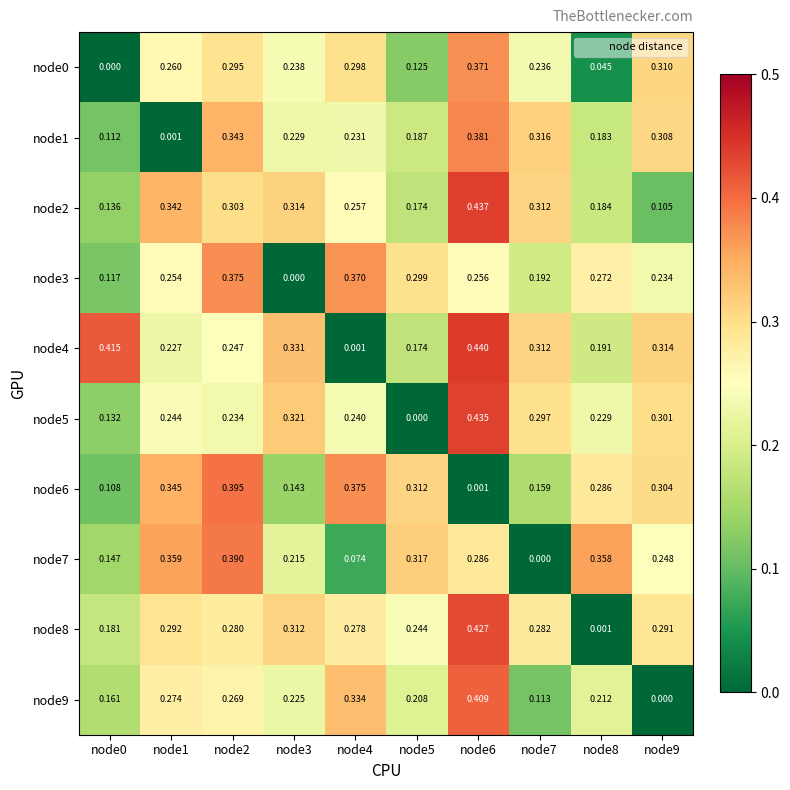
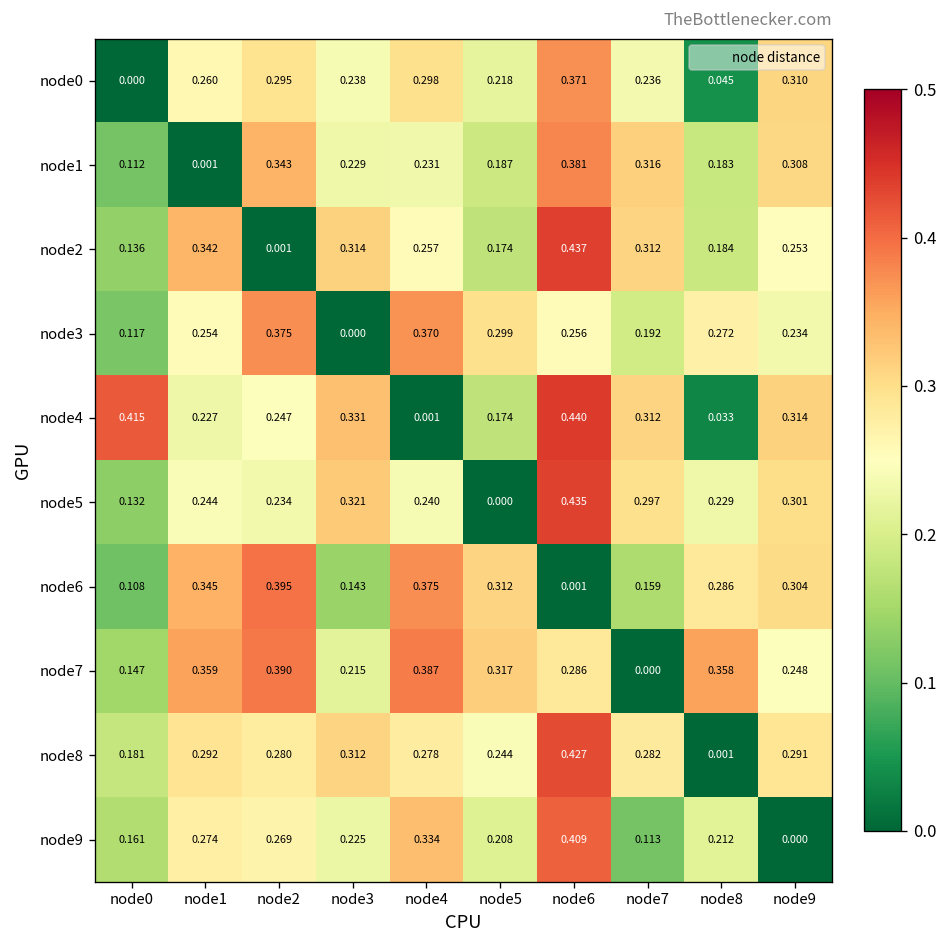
  {
    "node0": {
      "node0": 0.000,
      "node1": 0.260,
      "node2": 0.295,
      "node3": 0.238,
      "node4": 0.298,
-     "node5": 0.125,
+     "node5": 0.218,
      "node6": 0.371,
      "node7": 0.236,
      "node8": 0.045,
      "node9": 0.310
    },
    "node1": {
      "node0": 0.112,
      "node1": 0.001,
      "node2": 0.343,
      "node3": 0.229,
      "node4": 0.231,
      "node5": 0.187,
      "node6": 0.381,
      "node7": 0.316,
      "node8": 0.183,
      "node9": 0.308
    },
    "node2": {
      "node0": 0.136,
      "node1": 0.342,
-     "node2": 0.303,
+     "node2": 0.001,
      "node3": 0.314,
      "node4": 0.257,
      "node5": 0.174,
      "node6": 0.437,
      "node7": 0.312,
      "node8": 0.184,
-     "node9": 0.105
+     "node9": 0.253
    },
    "node3": {
      "node0": 0.117,
      "node1": 0.254,
      "node2": 0.375,
      "node3": 0.000,
      "node4": 0.370,
      "node5": 0.299,
      "node6": 0.256,
      "node7": 0.192,
      "node8": 0.272,
      "node9": 0.234
    },
    "node4": {
      "node0": 0.415,
      "node1": 0.227,
      "node2": 0.247,
      "node3": 0.331,
      "node4": 0.001,
      "node5": 0.174,
      "node6": 0.440,
      "node7": 0.312,
-     "node8": 0.191,
+     "node8": 0.033,
      "node9": 0.314
    },
    "node5": {
      "node0": 0.132,
      "node1": 0.244,
      "node2": 0.234,
      "node3": 0.321,
      "node4": 0.240,
      "node5": 0.000,
      "node6": 0.435,
      "node7": 0.297,
      "node8": 0.229,
      "node9": 0.301
    },
    "node6": {
      "node0": 0.108,
      "node1": 0.345,
      "node2": 0.395,
      "node3": 0.143,
      "node4": 0.375,
      "node5": 0.312,
      "node6": 0.001,
      "node7": 0.159,
      "node8": 0.286,
      "node9": 0.304
    },
    "node7": {
      "node0": 0.147,
      "node1": 0.359,
      "node2": 0.390,
      "node3": 0.215,
-     "node4": 0.074,
+     "node4": 0.387,
      "node5": 0.317,
      "node6": 0.286,
      "node7": 0.000,
      "node8": 0.358,
      "node9": 0.248
    },
    "node8": {
      "node0": 0.181,
      "node1": 0.292,
      "node2": 0.280,
      "node3": 0.312,
      "node4": 0.278,
      "node5": 0.244,
      "node6": 0.427,
      "node7": 0.282,
      "node8": 0.001,
      "node9": 0.291
    },
    "node9": {
      "node0": 0.161,
      "node1": 0.274,
      "node2": 0.269,
      "node3": 0.225,
      "node4": 0.334,
      "node5": 0.208,
      "node6": 0.409,
      "node7": 0.113,
      "node8": 0.212,
      "node9": 0.000
    }
  }
